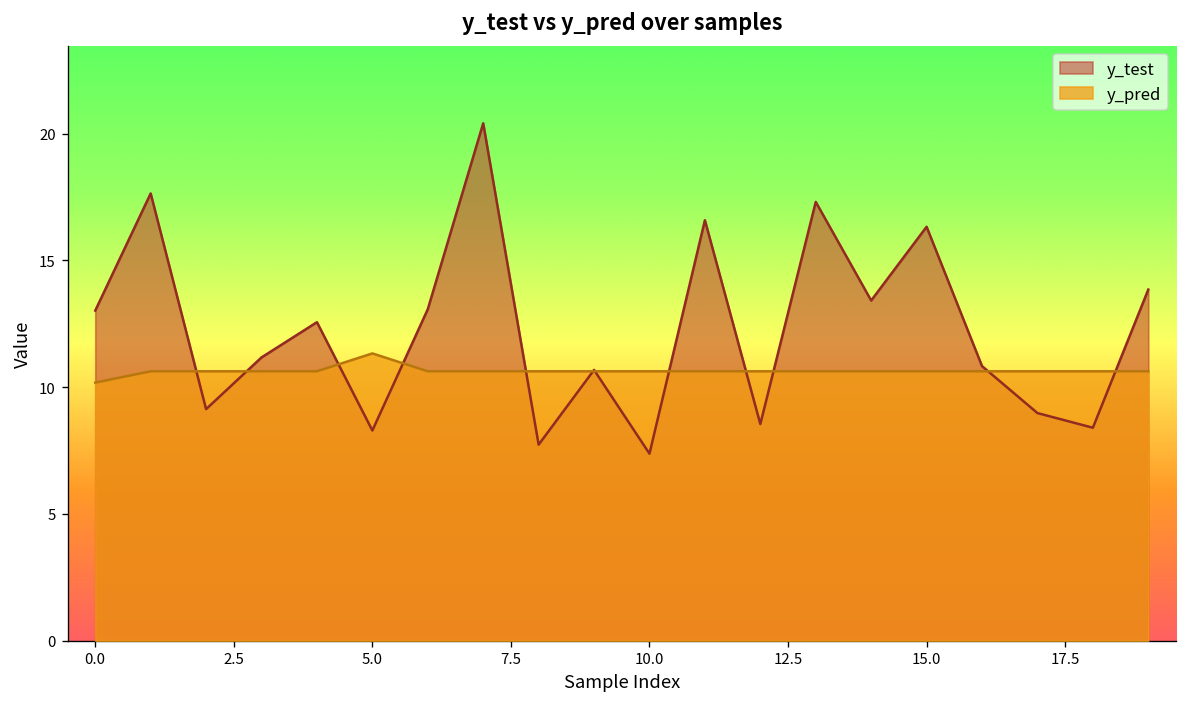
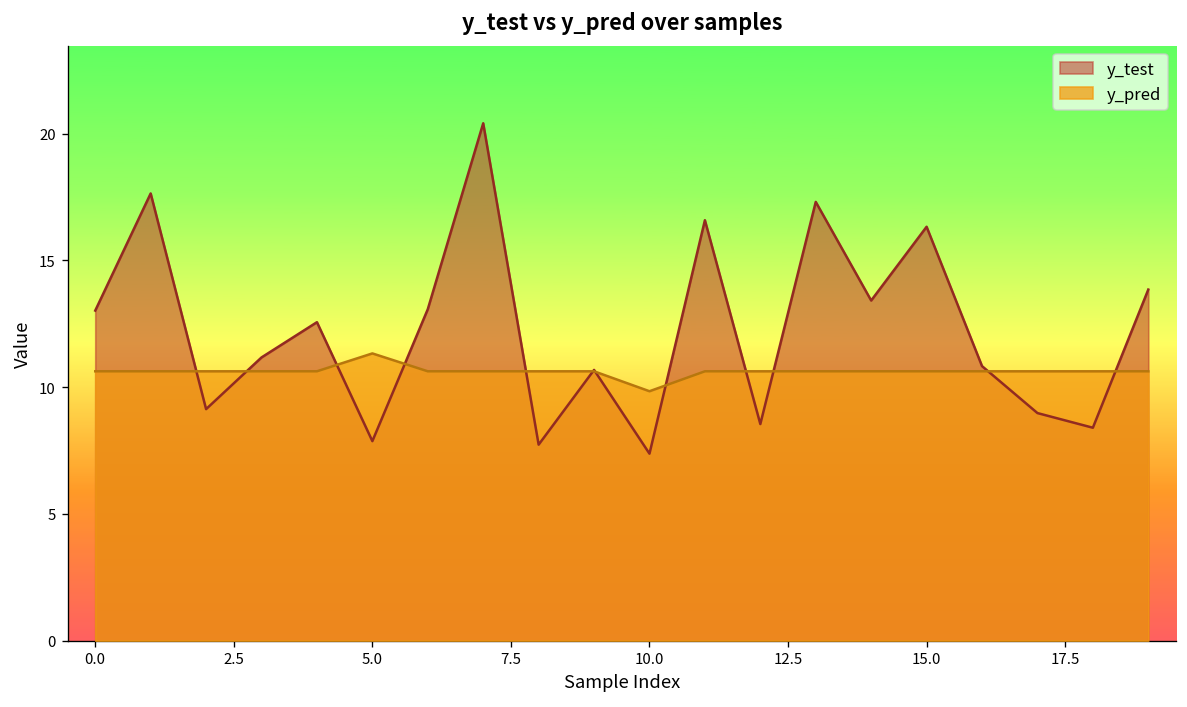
  {
    "y_test": {
      "0.0": 13.0,
-     "5.0": 8.3,
+     "5.0": 7.9,
      "10.0": 7.4,
      "15.0": 16.3
    },
    "y_pred": {
-     "0.0": 10.2,
+     "0.0": 10.6,
      "5.0": 11.3,
-     "10.0": 10.6,
+     "10.0": 9.8,
      "15.0": 10.6
    }
  }
